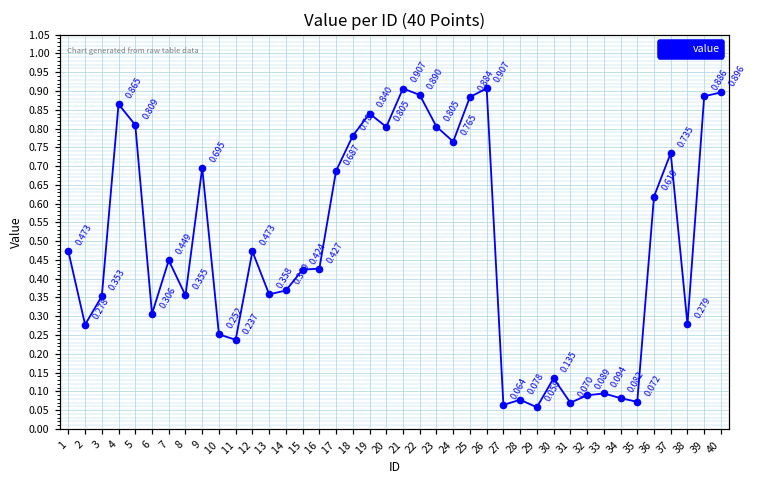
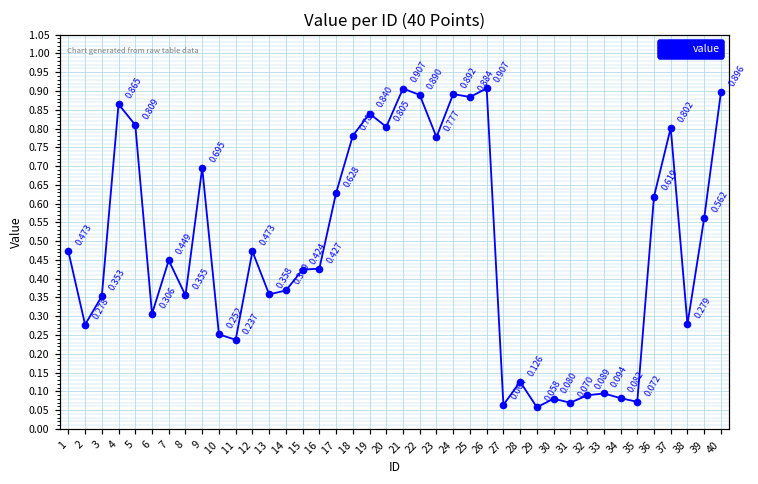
  {
    "1": 0.473,
    "3": 0.353,
    "4": 0.865,
    "5": 0.809,
    "6": 0.306,
    "7": 0.449,
    "8": 0.355,
    "9": 0.695,
    "10": 0.252,
    "11": 0.237,
    "12": 0.473,
-   "17": 0.687,
+   "17": 0.628,
    "19": 0.840,
    "20": 0.805,
    "21": 0.907,
    "22": 0.890,
-   "23": 0.805,
-   "24": 0.765,
+   "23": 0.777,
+   "24": 0.892,
    "26": 0.907,
-   "28": 0.078,
-   "30": 0.135,
+   "28": 0.126,
+   "30": 0.080,
    "33": 0.094,
    "34": 0.082,
    "35": 0.072,
    "36": 0.619,
-   "37": 0.735,
+   "37": 0.802,
    "38": 0.279,
-   "39": 0.886,
+   "39": 0.562,
    "40": 0.896
  }
